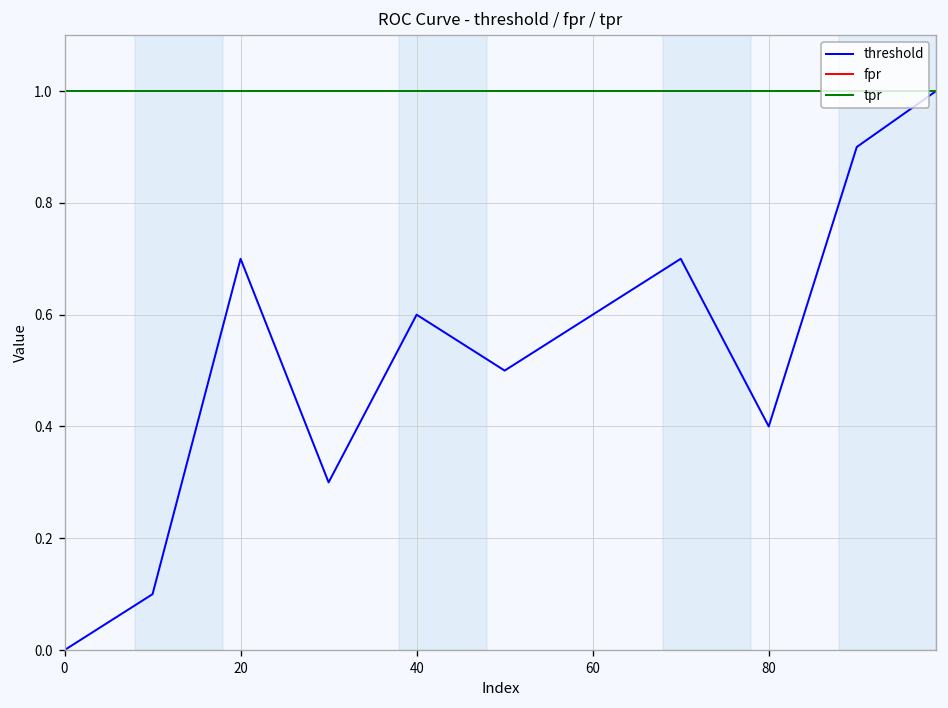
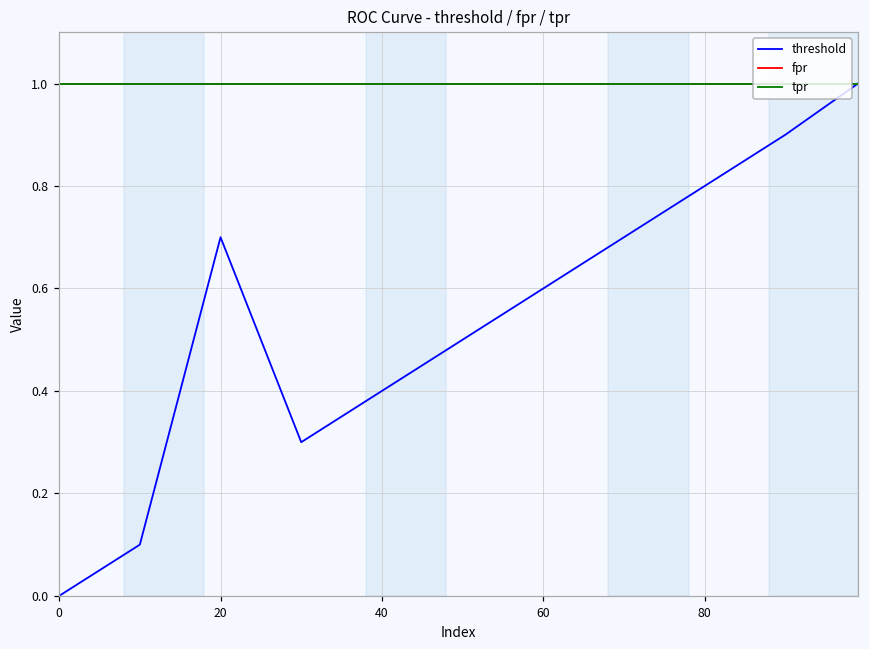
  {
    "threshold": {
      "0": 0.0,
      "20": 0.7,
-     "40": 0.6,
+     "40": 0.4,
      "60": 0.6,
-     "80": 0.4
+     "80": 0.8
    },
    "tpr": {
      "0": 1.0,
      "20": 1.0,
      "40": 1.0,
      "60": 1.0,
      "80": 1.0
    }
  }
